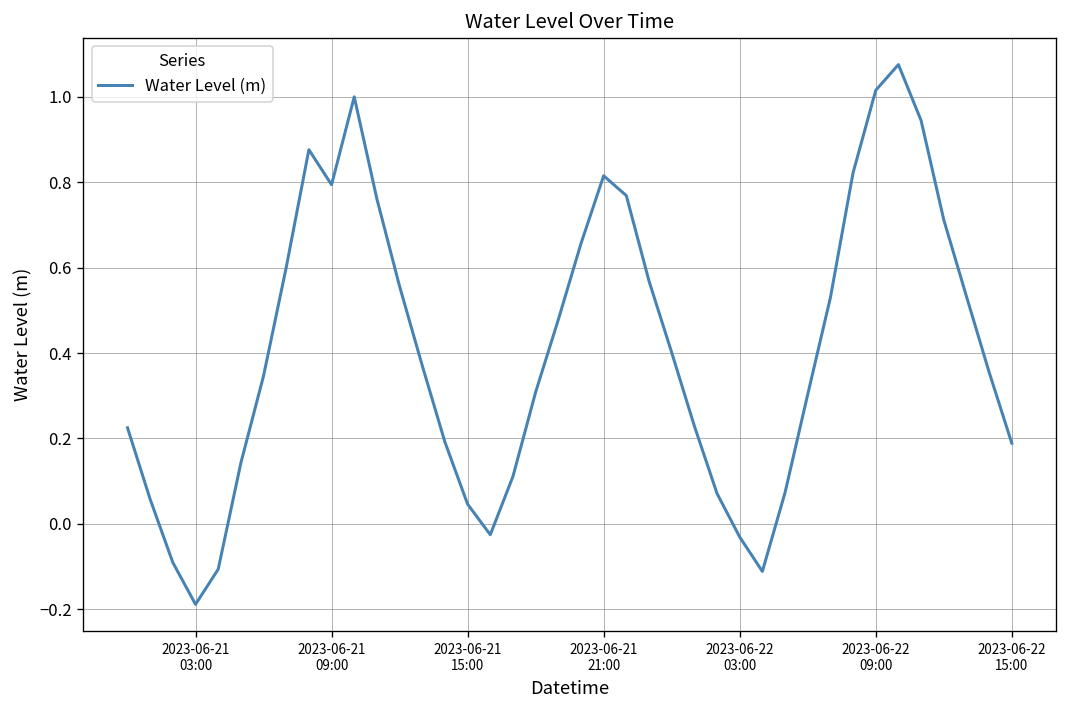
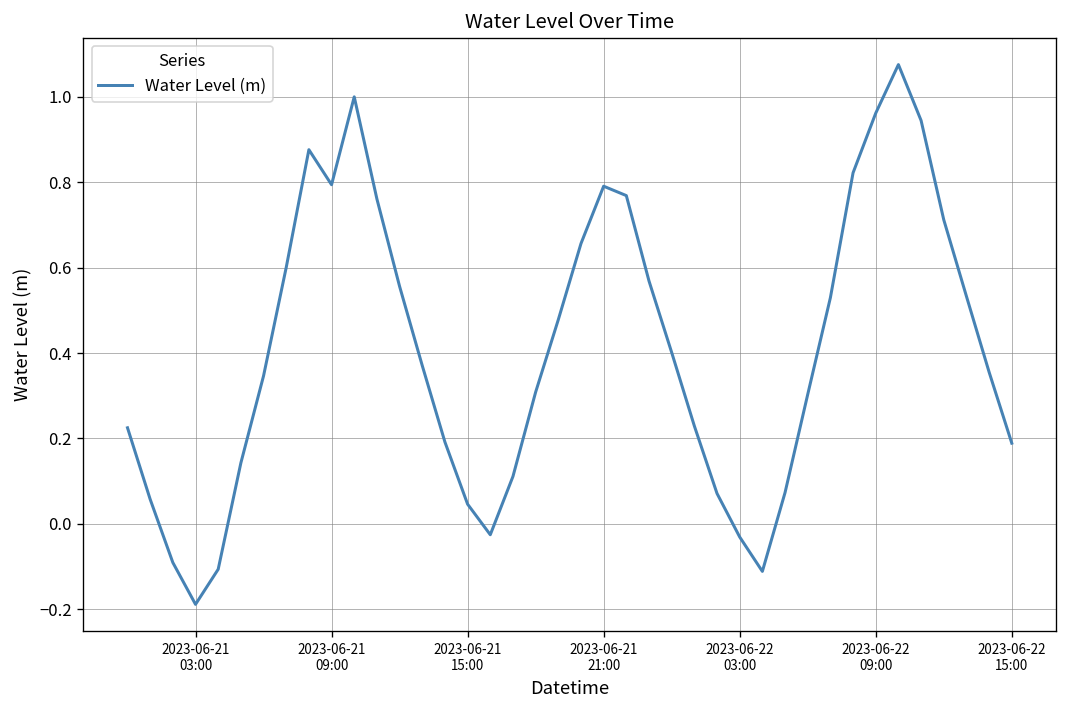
  {
    "2023-06-21 03:00": -0.19,
    "2023-06-21 09:00": 0.79,
    "2023-06-21 15:00": 0.05,
-   "2023-06-21 21:00": 0.81,
+   "2023-06-21 21:00": 0.79,
    "2023-06-22 03:00": -0.03,
-   "2023-06-22 09:00": 1.01,
+   "2023-06-22 09:00": 0.96,
    "2023-06-22 15:00": 0.19
  }
